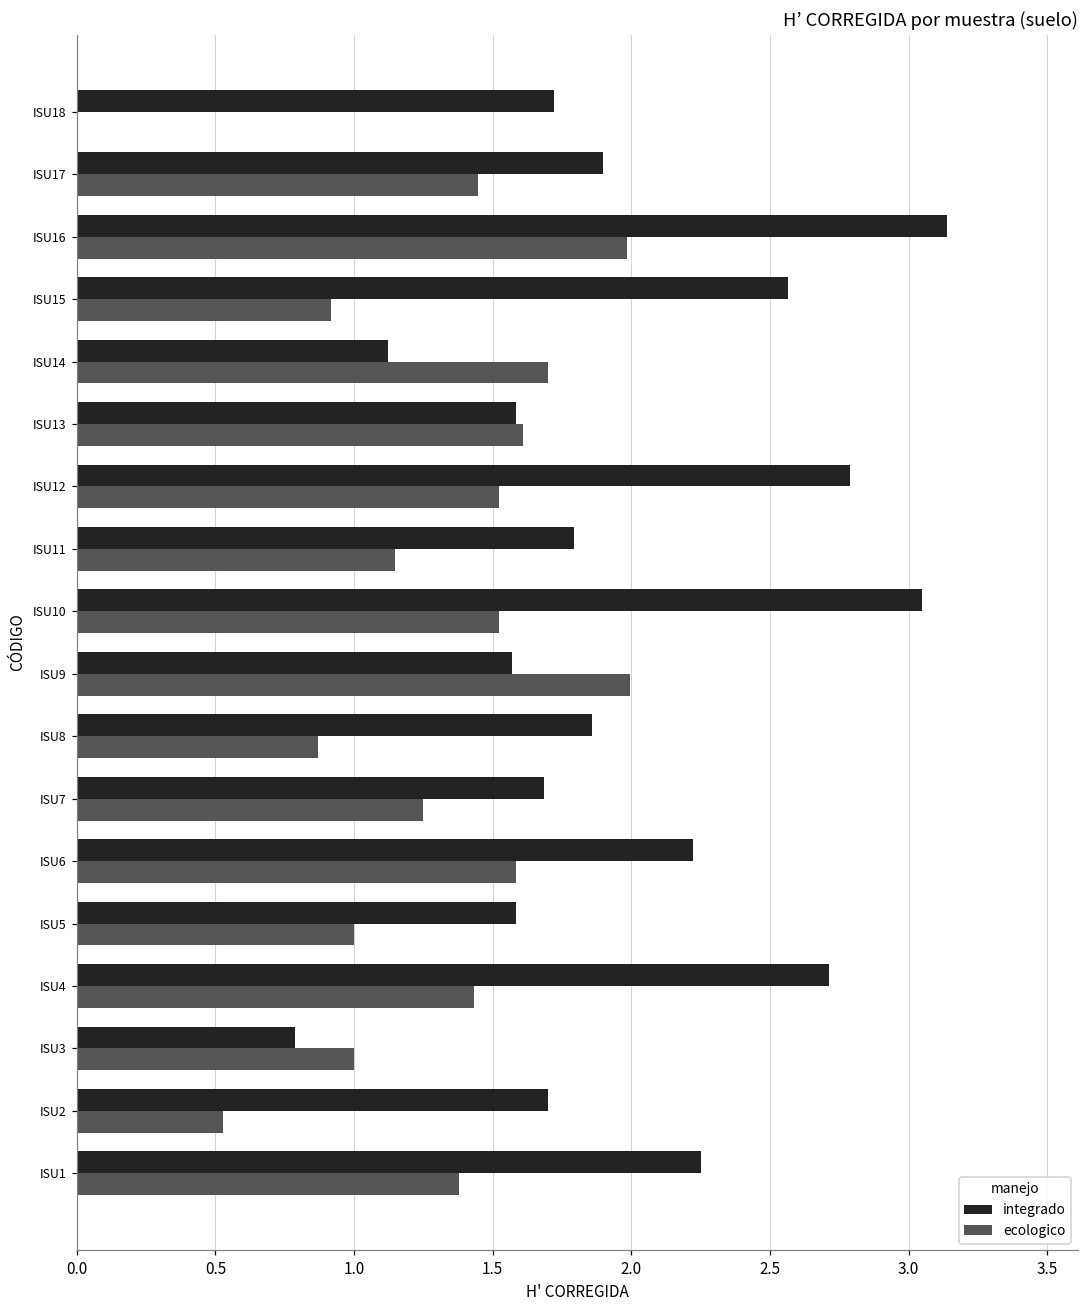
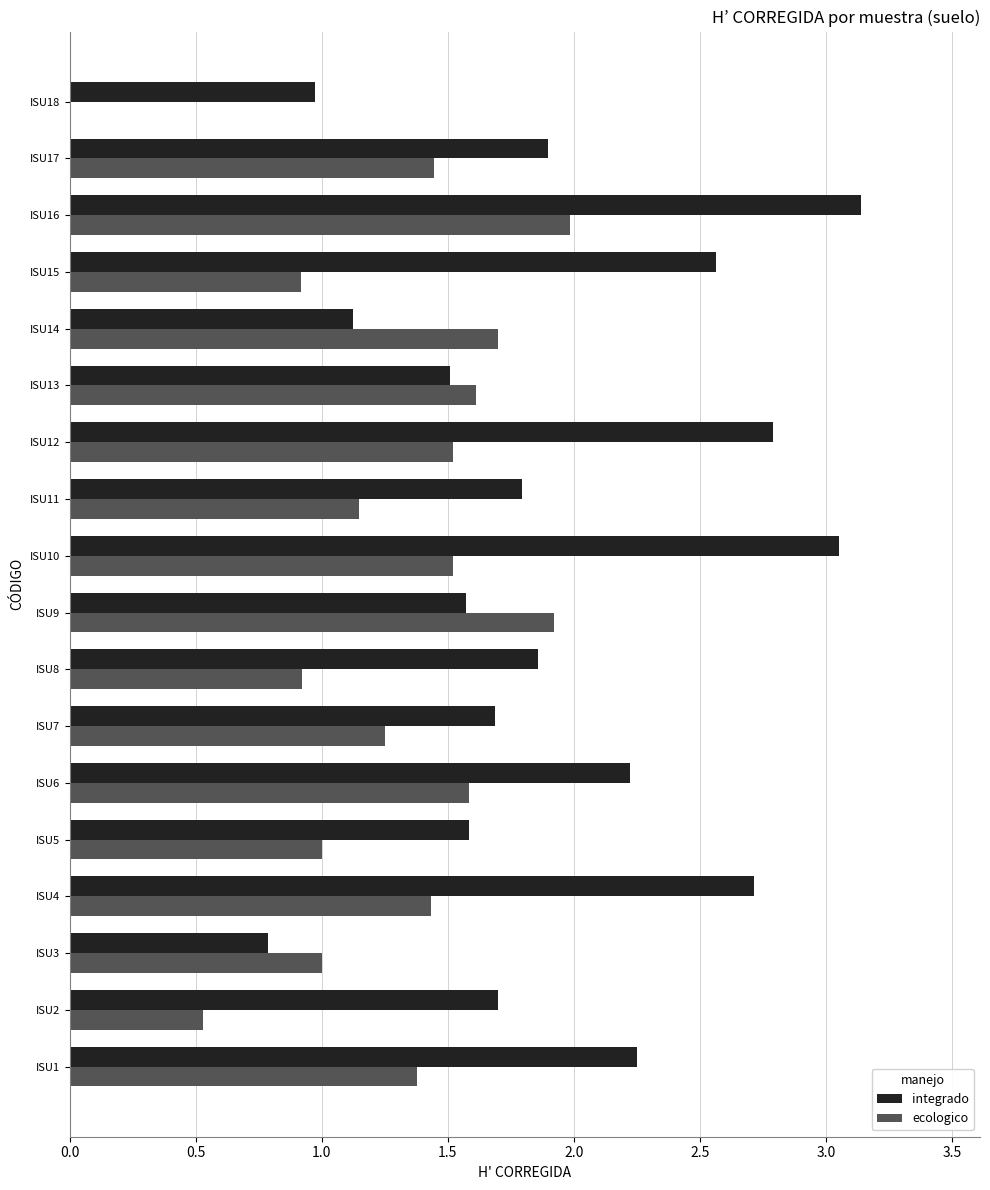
  {
    "integrado": {
-     "ISU18": 1.72,
+     "ISU18": 0.97,
      "ISU17": 1.90,
      "ISU16": 3.14,
      "ISU15": 2.57,
      "ISU14": 1.12,
-     "ISU13": 1.59,
+     "ISU13": 1.51,
      "ISU12": 2.79,
      "ISU11": 1.79,
      "ISU10": 3.05,
      "ISU9": 1.57,
      "ISU8": 1.86,
      "ISU7": 1.69,
      "ISU6": 2.22,
      "ISU5": 1.59,
      "ISU4": 2.71,
      "ISU3": 0.79,
      "ISU2": 1.70,
      "ISU1": 2.25
    },
    "ecologico": {
      "ISU18": 0.00,
      "ISU17": 1.45,
      "ISU16": 1.98,
      "ISU15": 0.92,
      "ISU14": 1.70,
      "ISU13": 1.61,
      "ISU12": 1.52,
      "ISU11": 1.15,
      "ISU10": 1.52,
-     "ISU9": 1.99,
-     "ISU8": 0.87,
+     "ISU9": 1.92,
+     "ISU8": 0.92,
      "ISU7": 1.25,
      "ISU6": 1.58,
      "ISU5": 1.00,
      "ISU4": 1.43,
      "ISU3": 1.00,
      "ISU2": 0.53,
      "ISU1": 1.38
    }
  }
